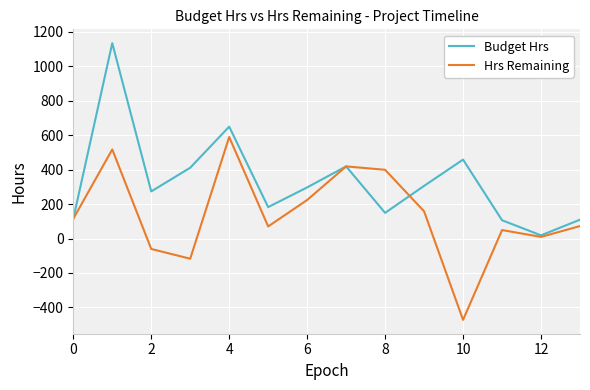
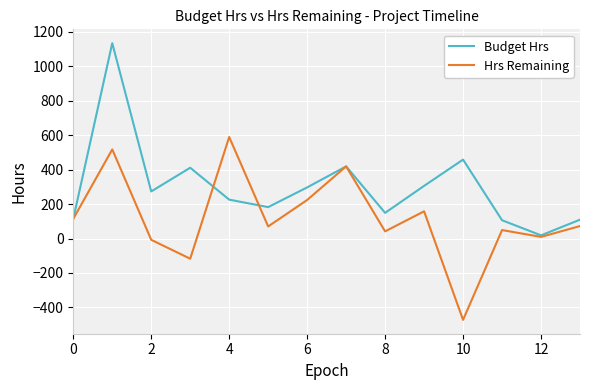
  {
    "Budget Hrs": {
      "2": 270,
-     "4": 650,
+     "4": 230,
      "6": 300,
      "8": 150,
      "10": 460
    },
    "Hrs Remaining": {
-     "2": -60,
+     "2": -10,
      "4": 590,
      "6": 220,
-     "8": 400,
+     "8": 40,
      "10": -470
    }
  }
